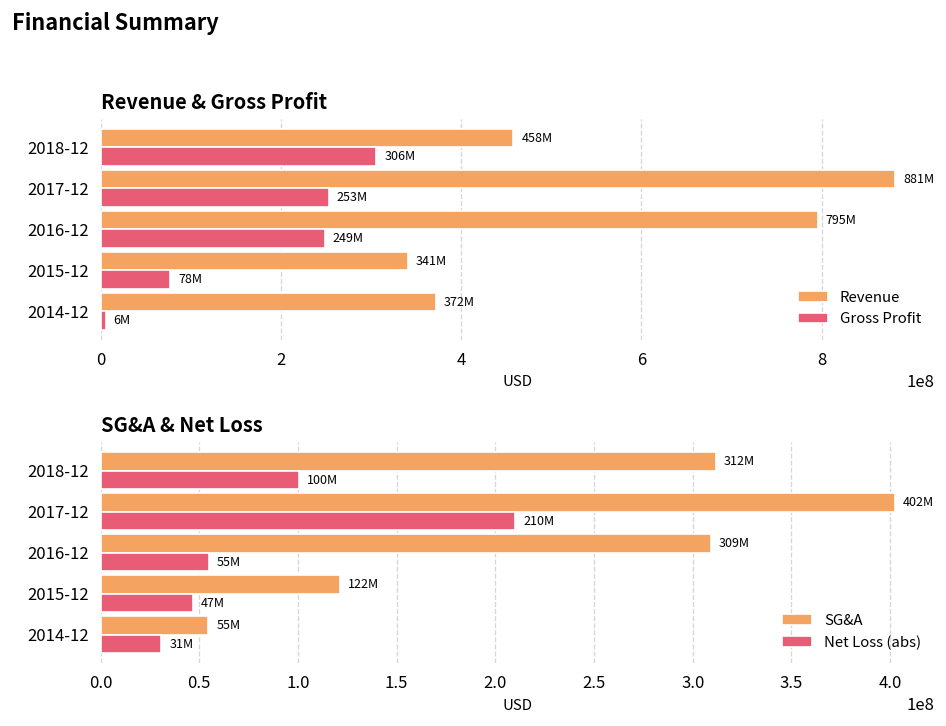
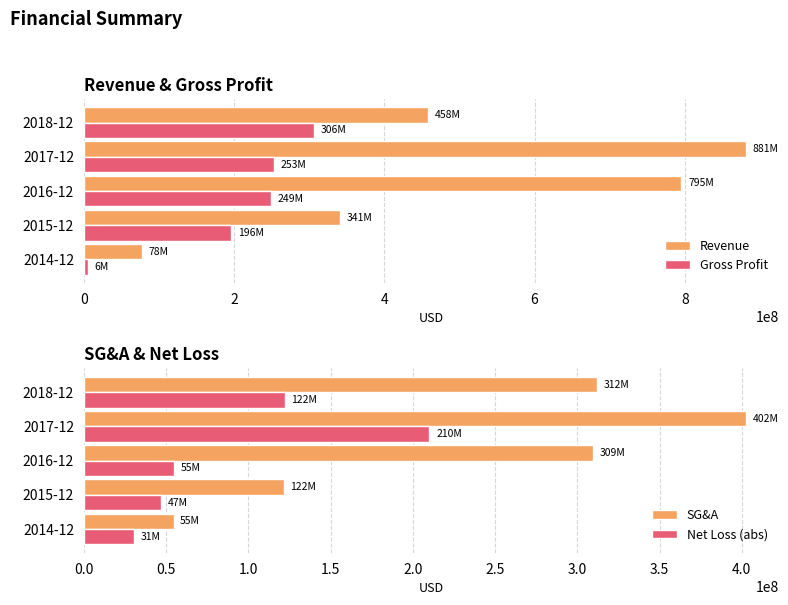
  {
    "Revenue & Gross Profit": {
      "Revenue": {
        "2018-12": "458M",
        "2017-12": "881M",
        "2016-12": "795M",
        "2015-12": "341M",
-       "2014-12": "372M"
+       "2014-12": "78M"
      },
      "Gross Profit": {
        "2018-12": "306M",
        "2017-12": "253M",
        "2016-12": "249M",
-       "2015-12": "78M",
+       "2015-12": "196M",
        "2014-12": "6M"
      }
    },
    "SG&A & Net Loss": {
      "SG&A": {
        "2018-12": "312M",
        "2017-12": "402M",
        "2016-12": "309M",
        "2015-12": "122M",
        "2014-12": "55M"
      },
      "Net Loss (abs)": {
-       "2018-12": "100M",
+       "2018-12": "122M",
        "2017-12": "210M",
        "2016-12": "55M",
        "2015-12": "47M",
        "2014-12": "31M"
      }
    }
  }
